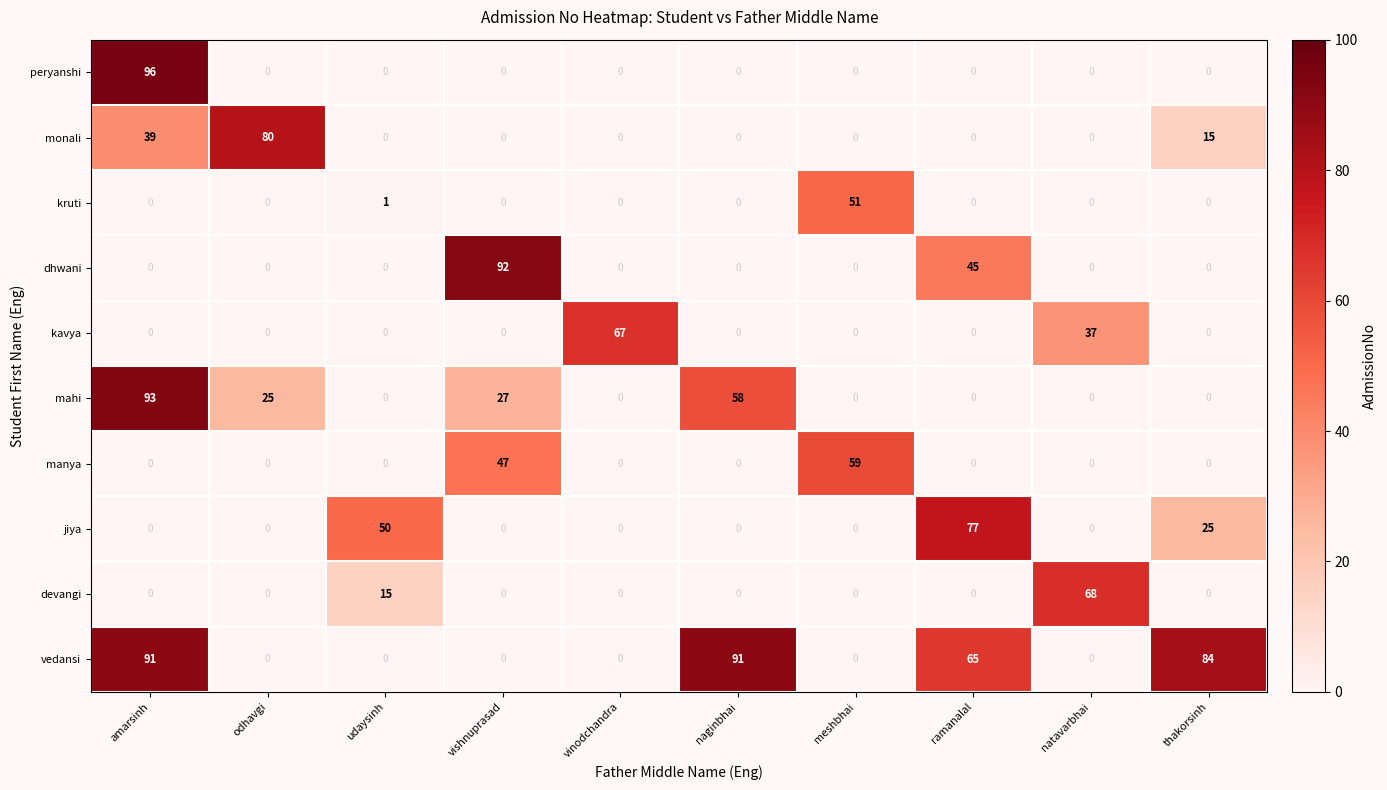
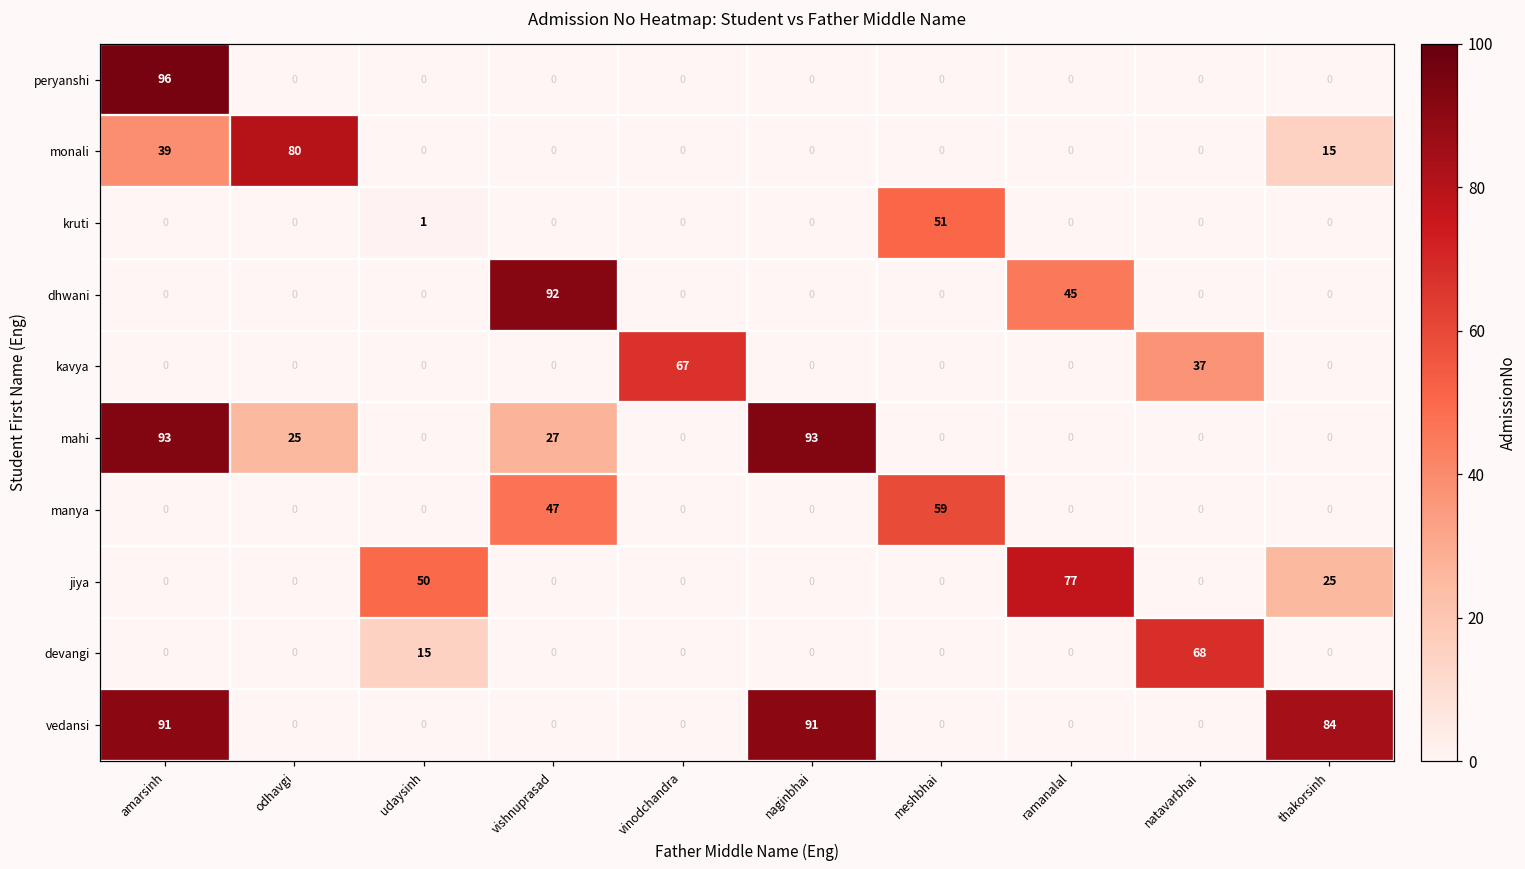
  {
    "peryanshi": {
      "amarsinh": 96,
      "odhavgi": 0,
      "udaysinh": 0,
      "vishnuprasad": 0,
      "vinodchandra": 0,
      "naginbhai": 0,
      "meshbhai": 0,
      "ramanalal": 0,
      "natavarbhai": 0,
      "thakorsinh": 0
    },
    "monali": {
      "amarsinh": 39,
      "odhavgi": 80,
      "udaysinh": 0,
      "vishnuprasad": 0,
      "vinodchandra": 0,
      "naginbhai": 0,
      "meshbhai": 0,
      "ramanalal": 0,
      "natavarbhai": 0,
      "thakorsinh": 15
    },
    "kruti": {
      "amarsinh": 0,
      "odhavgi": 0,
      "udaysinh": 1,
      "vishnuprasad": 0,
      "vinodchandra": 0,
      "naginbhai": 0,
      "meshbhai": 51,
      "ramanalal": 0,
      "natavarbhai": 0,
      "thakorsinh": 0
    },
    "dhwani": {
      "amarsinh": 0,
      "odhavgi": 0,
      "udaysinh": 0,
      "vishnuprasad": 92,
      "vinodchandra": 0,
      "naginbhai": 0,
      "meshbhai": 0,
      "ramanalal": 45,
      "natavarbhai": 0,
      "thakorsinh": 0
    },
    "kavya": {
      "amarsinh": 0,
      "odhavgi": 0,
      "udaysinh": 0,
      "vishnuprasad": 0,
      "vinodchandra": 67,
      "naginbhai": 0,
      "meshbhai": 0,
      "ramanalal": 0,
      "natavarbhai": 37,
      "thakorsinh": 0
    },
    "mahi": {
      "amarsinh": 93,
      "odhavgi": 25,
      "udaysinh": 0,
      "vishnuprasad": 27,
      "vinodchandra": 0,
-     "naginbhai": 58,
+     "naginbhai": 93,
      "meshbhai": 0,
      "ramanalal": 0,
      "natavarbhai": 0,
      "thakorsinh": 0
    },
    "manya": {
      "amarsinh": 0,
      "odhavgi": 0,
      "udaysinh": 0,
      "vishnuprasad": 47,
      "vinodchandra": 0,
      "naginbhai": 0,
      "meshbhai": 59,
      "ramanalal": 0,
      "natavarbhai": 0,
      "thakorsinh": 0
    },
    "jiya": {
      "amarsinh": 0,
      "odhavgi": 0,
      "udaysinh": 50,
      "vishnuprasad": 0,
      "vinodchandra": 0,
      "naginbhai": 0,
      "meshbhai": 0,
      "ramanalal": 77,
      "natavarbhai": 0,
      "thakorsinh": 25
    },
    "devangi": {
      "amarsinh": 0,
      "odhavgi": 0,
      "udaysinh": 15,
      "vishnuprasad": 0,
      "vinodchandra": 0,
      "naginbhai": 0,
      "meshbhai": 0,
      "ramanalal": 0,
      "natavarbhai": 68,
      "thakorsinh": 0
    },
    "vedansi": {
      "amarsinh": 91,
      "odhavgi": 0,
      "udaysinh": 0,
      "vishnuprasad": 0,
      "vinodchandra": 0,
      "naginbhai": 91,
      "meshbhai": 0,
-     "ramanalal": 65,
+     "ramanalal": 0,
      "natavarbhai": 0,
      "thakorsinh": 84
    }
  }
